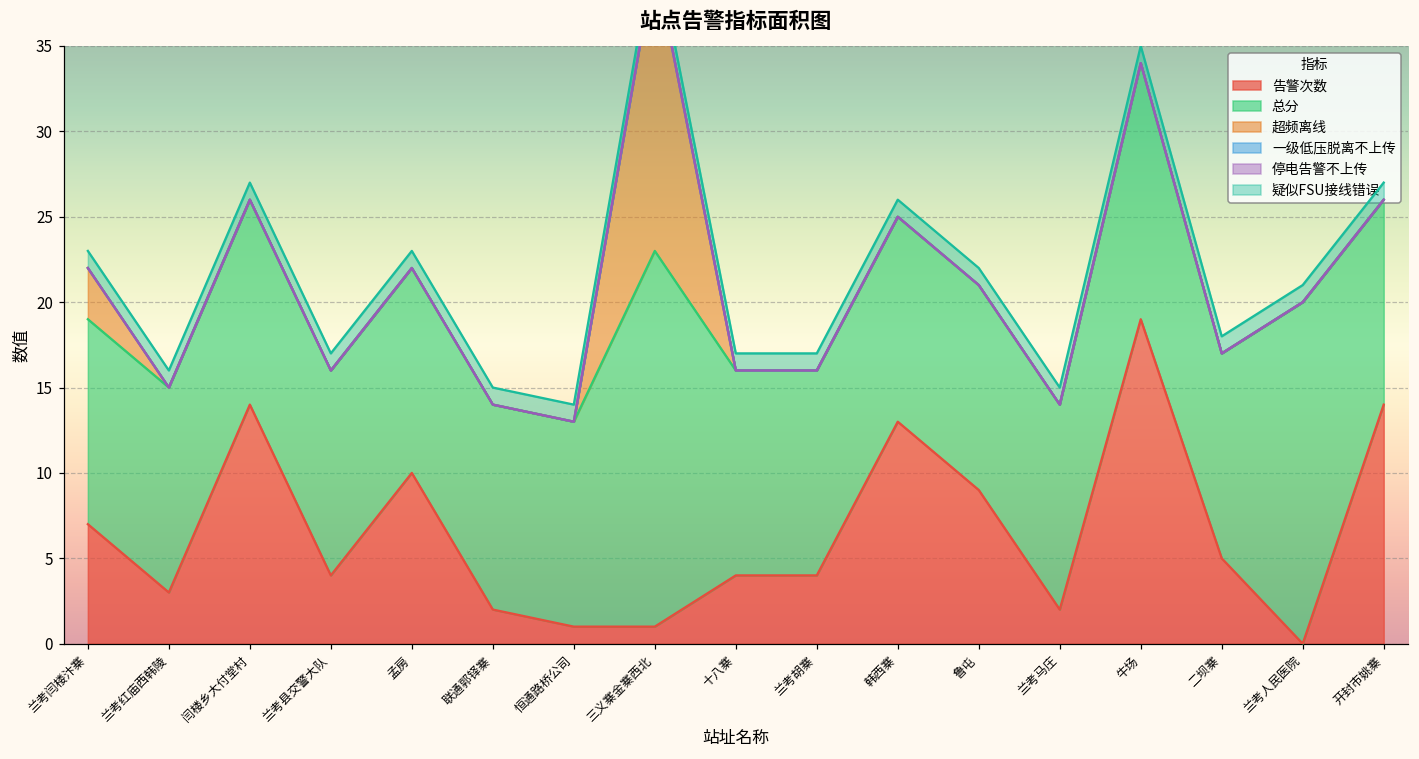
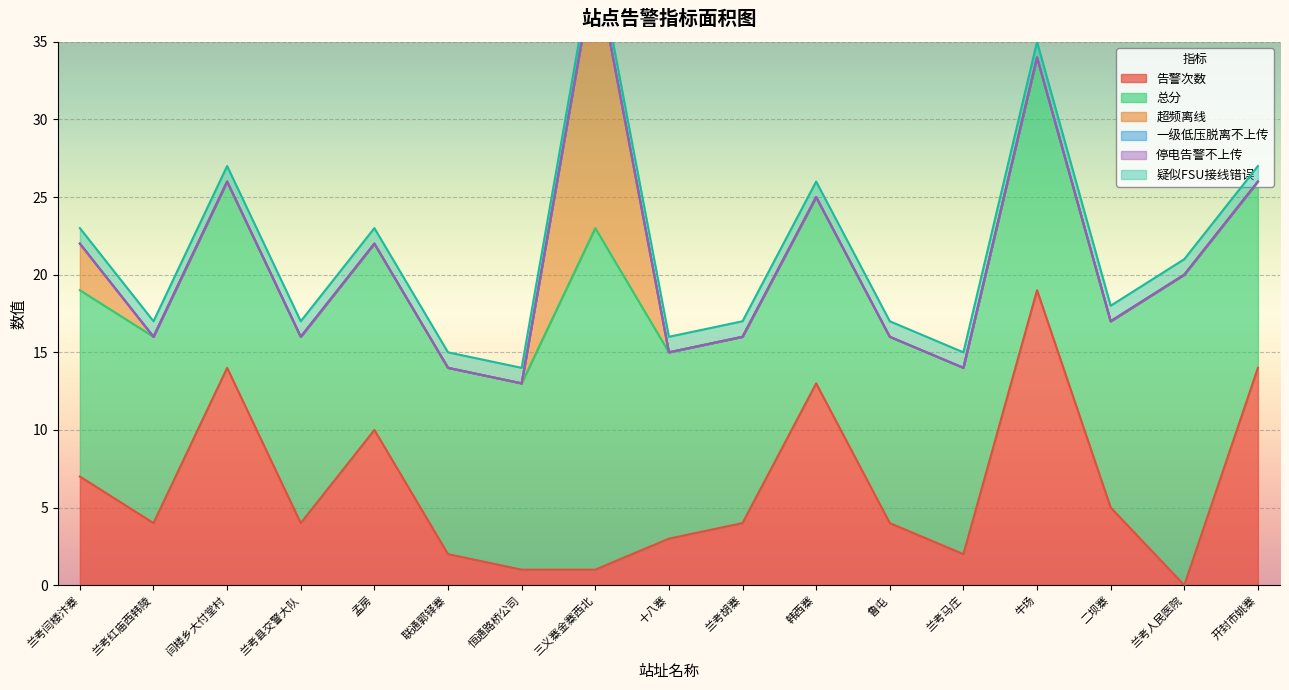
  {
    "告警次数": {
      "兰考闫楼汴寨": 7,
-     "兰考红庙西韩陵": 3,
+     "兰考红庙西韩陵": 4,
      "闫楼乡大付堂村": 14,
      "兰考县交警大队": 4,
      "孟房": 10,
      "联通郭铎寨": 2,
      "恒通路桥公司": 1,
      "三义寨金寨西北": 1,
-     "十八寨": 4,
+     "十八寨": 3,
      "兰考胡寨": 4,
      "韩西寨": 13,
-     "鲁屯": 9,
+     "鲁屯": 4,
      "兰考马庄": 2,
      "牛场": 19,
      "二坝寨": 5,
      "兰考人民医院": 0,
      "开封市姚寨": 14
    }
  }
